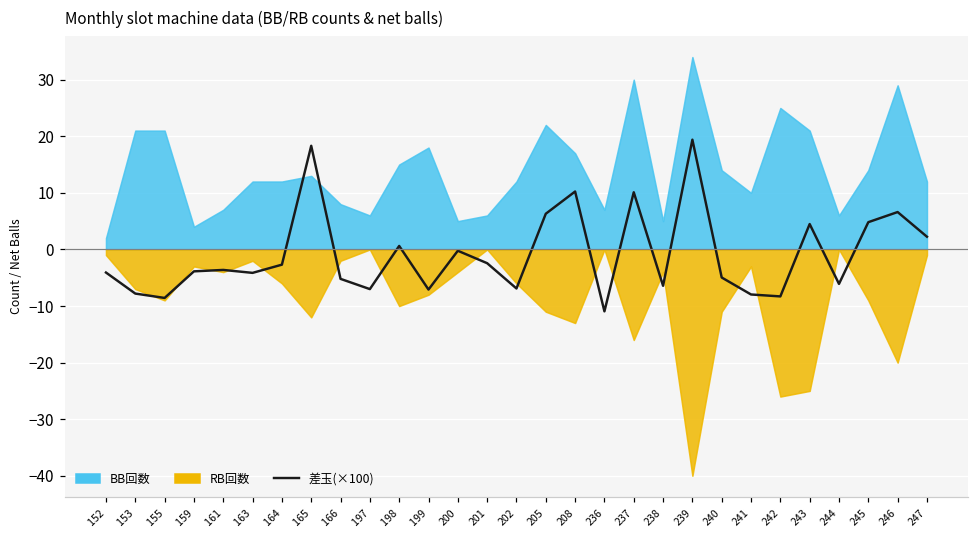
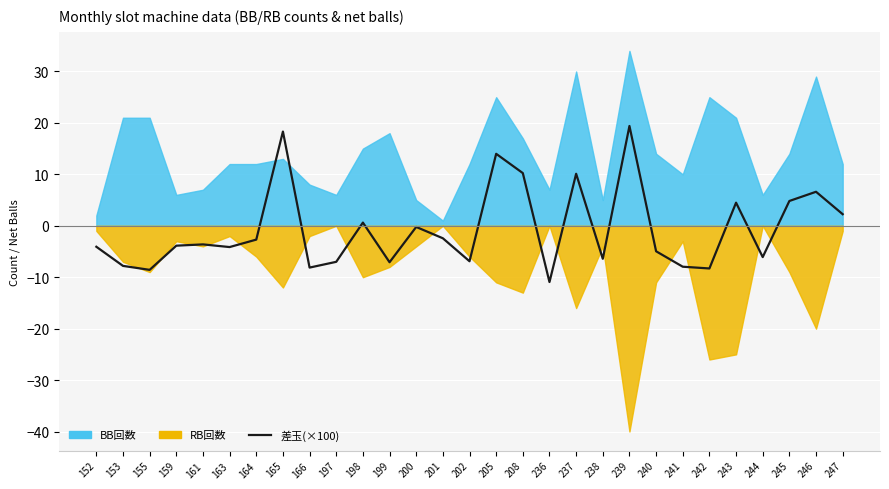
  {
    "差玉(×100)": {
      "152": -4,
      "153": -8,
      "155": -9,
      "159": -4,
      "161": -4,
      "163": -4,
      "164": -3,
      "165": 18,
-     "166": -5,
+     "166": -8,
      "197": -7,
      "198": 1,
      "199": -7,
      "201": -2,
      "202": -7,
-     "205": 6,
+     "205": 14,
      "208": 10,
      "236": -11,
      "237": 10,
      "238": -6,
      "239": 19,
      "240": -5,
      "241": -8,
      "242": -8,
      "243": 4,
      "244": -6,
      "245": 5,
      "246": 7,
      "247": 2
    },
    "BB回数": {
      "152": 2,
      "153": 21,
      "155": 21,
-     "159": 4,
+     "159": 6,
      "161": 7,
      "163": 12,
      "164": 12,
      "165": 13,
      "166": 8,
      "197": 6,
      "198": 15,
      "199": 18,
      "200": 5,
-     "201": 6,
+     "201": 1,
      "202": 12,
-     "205": 22,
+     "205": 25,
      "208": 17,
      "236": 7,
      "237": 30,
      "238": 5,
      "239": 34,
      "240": 14,
      "241": 10,
      "242": 25,
      "243": 21,
      "244": 6,
      "245": 14,
      "246": 29,
      "247": 12
    }
  }
